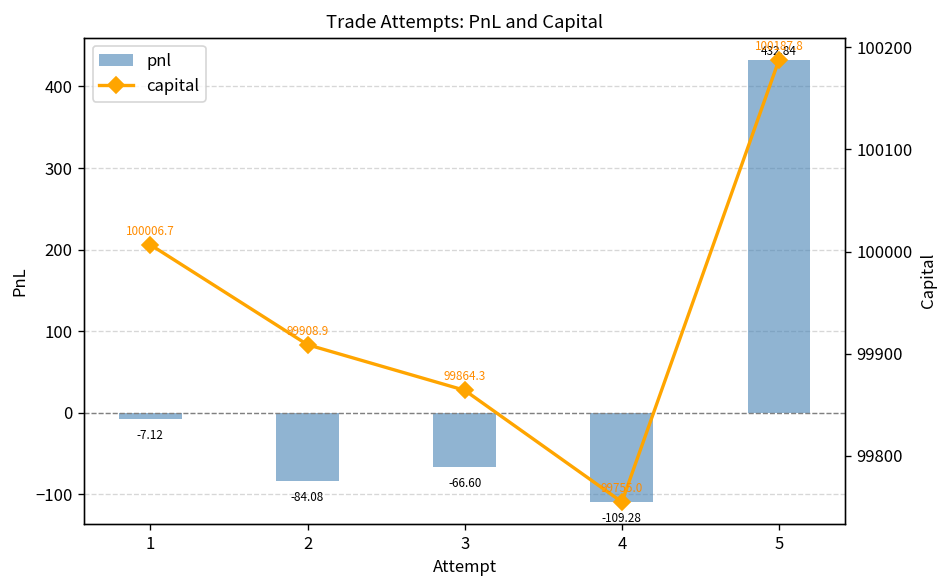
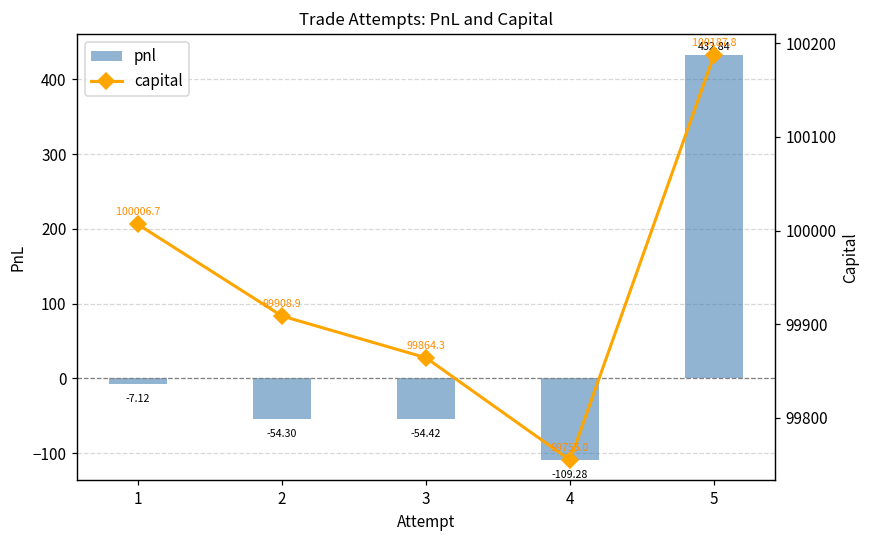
  {
    "pnl": {
      "1": -7.12,
-     "2": -84.08,
-     "3": -66.60,
+     "2": -54.30,
+     "3": -54.42,
      "4": -109.28
    },
    "capital": {
      "1": 100006.7,
      "2": 99908.9,
      "3": 99864.3,
      "4": 99755.0
    }
  }
